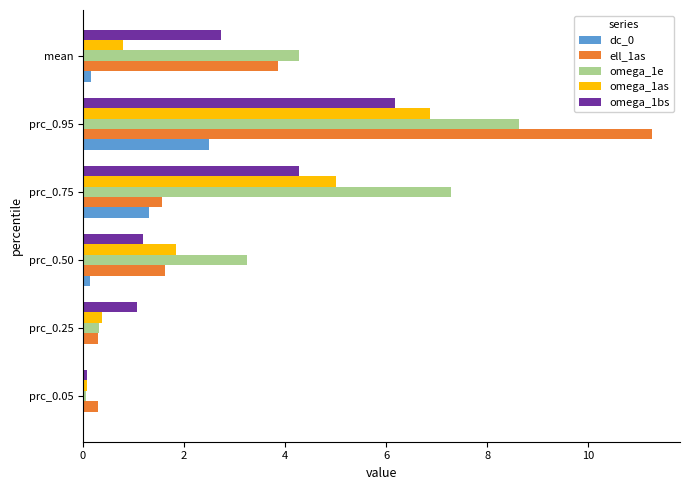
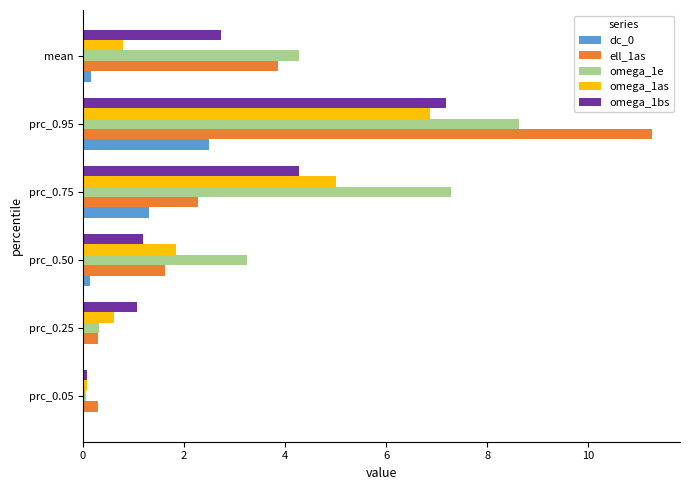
  {
    "dc_0": {
      "mean": 0.2,
      "prc_0.95": 2.5,
      "prc_0.75": 1.3,
      "prc_0.50": 0.1,
      "prc_0.25": 0.0,
      "prc_0.05": 0.0
    },
    "ell_1as": {
      "mean": 3.9,
      "prc_0.95": 11.3,
-     "prc_0.75": 1.6,
+     "prc_0.75": 2.3,
      "prc_0.50": 1.6,
      "prc_0.25": 0.3,
      "prc_0.05": 0.3
    },
    "omega_1e": {
      "mean": 4.3,
      "prc_0.95": 8.6,
      "prc_0.75": 7.3,
      "prc_0.50": 3.2,
      "prc_0.25": 0.3,
      "prc_0.05": 0.1
    },
    "omega_1as": {
      "mean": 0.8,
      "prc_0.95": 6.9,
      "prc_0.75": 5.0,
      "prc_0.50": 1.8,
-     "prc_0.25": 0.4,
+     "prc_0.25": 0.6,
      "prc_0.05": 0.1
    },
    "omega_1bs": {
      "mean": 2.7,
-     "prc_0.95": 6.2,
+     "prc_0.95": 7.2,
      "prc_0.75": 4.3,
      "prc_0.50": 1.2,
      "prc_0.25": 1.1,
      "prc_0.05": 0.1
    }
  }
